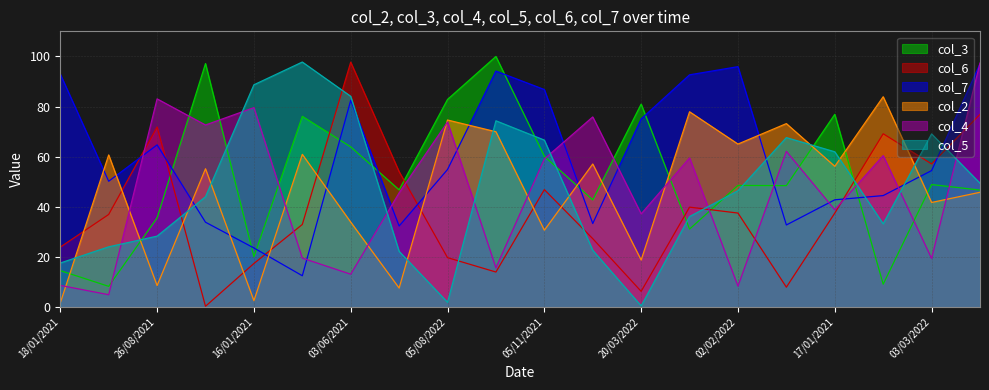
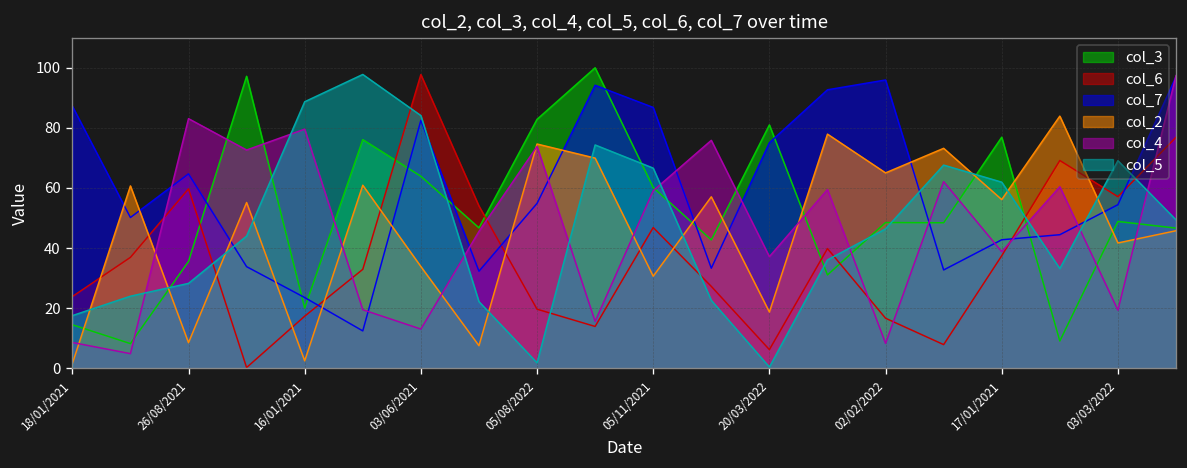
  {
    "col_3": {
      "18/01/2021": 15,
      "26/08/2021": 36,
      "16/01/2021": 20,
      "03/06/2021": 64,
      "05/08/2022": 83,
      "05/11/2021": 60,
      "20/03/2022": 81,
      "02/02/2022": 49,
      "17/01/2021": 77,
      "03/03/2022": 49
    },
    "col_6": {
      "18/01/2021": 24,
-     "26/08/2021": 72,
+     "26/08/2021": 60,
      "16/01/2021": 17,
      "03/06/2021": 98,
      "05/08/2022": 20,
      "05/11/2021": 47,
      "20/03/2022": 6,
-     "02/02/2022": 38,
+     "02/02/2022": 17,
      "17/01/2021": 37,
      "03/03/2022": 57
    },
    "col_7": {
-     "18/01/2021": 93,
+     "18/01/2021": 87,
      "26/08/2021": 65,
      "16/01/2021": 24,
      "03/06/2021": 82,
      "05/08/2022": 55,
      "05/11/2021": 87,
      "20/03/2022": 75,
      "02/02/2022": 96,
      "17/01/2021": 43,
      "03/03/2022": 54
    },
    "col_2": {
      "18/01/2021": 2,
      "26/08/2021": 9,
      "16/01/2021": 3,
      "03/06/2021": 34,
      "05/11/2021": 31,
      "20/03/2022": 19,
      "02/02/2022": 65,
      "17/01/2021": 56,
      "03/03/2022": 42
    },
    "col_4": {
      "18/01/2021": 9,
      "26/08/2021": 83,
      "16/01/2021": 80,
      "03/06/2021": 13,
      "05/11/2021": 59,
      "20/03/2022": 37,
      "02/02/2022": 8,
      "17/01/2021": 39,
      "03/03/2022": 19
    },
    "col_5": {
      "18/01/2021": 18,
      "26/08/2021": 28,
      "16/01/2021": 89,
      "03/06/2021": 84,
      "05/08/2022": 2,
      "05/11/2021": 67,
      "20/03/2022": 0,
      "02/02/2022": 46,
      "17/01/2021": 62
    }
  }
